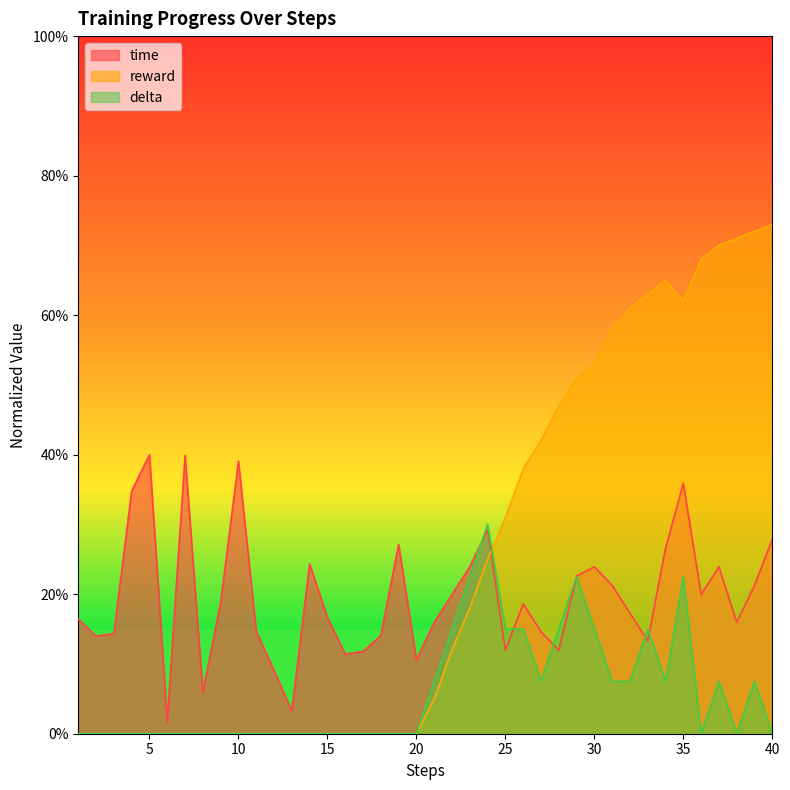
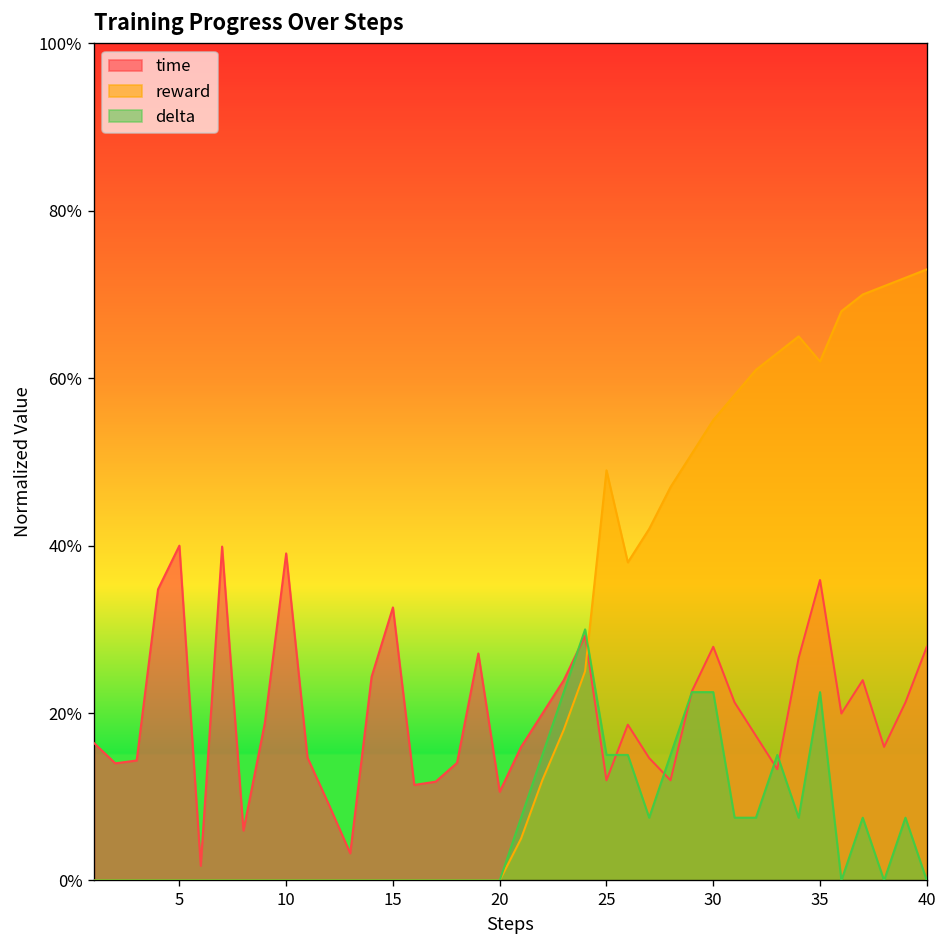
  {
    "time": {
      "5": "40%",
      "10": "39%",
-     "15": "17%",
+     "15": "33%",
      "20": "11%",
      "25": "12%",
-     "30": "24%",
+     "30": "28%",
      "35": "36%",
      "40": "28%"
    },
    "reward": {
-     "25": "31%",
-     "30": "53%",
+     "25": "49%",
+     "30": "55%",
      "35": "62%",
      "40": "73%"
    },
    "delta": {
      "25": "15%",
-     "30": "15%",
+     "30": "22%",
      "35": "22%",
      "40": "0%"
    }
  }
